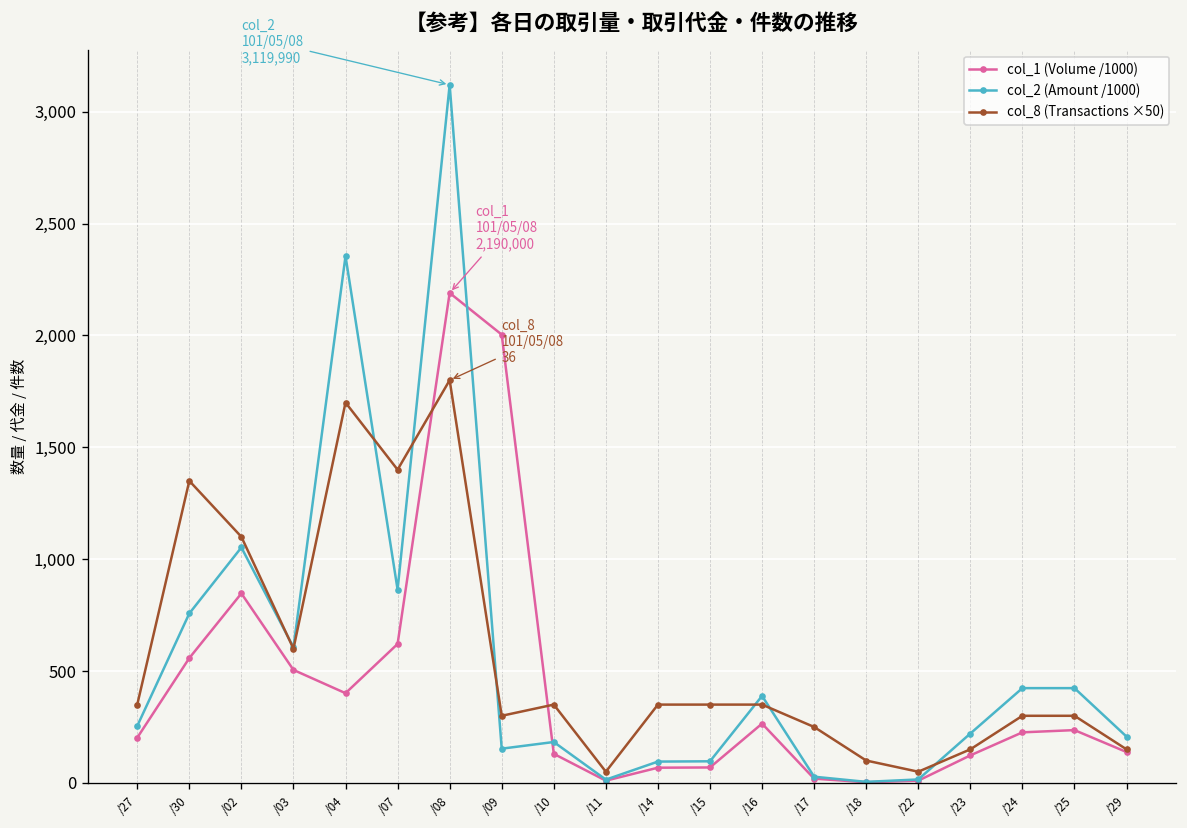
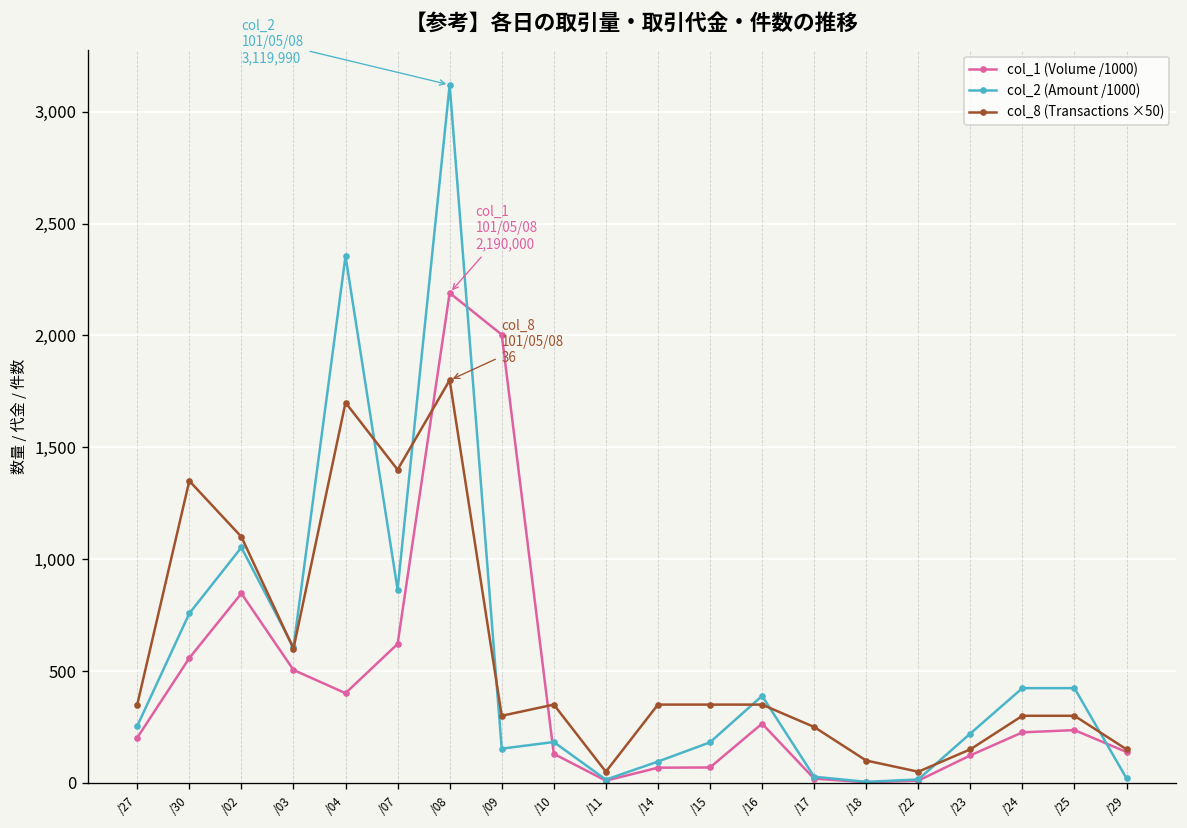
  {
    "col_1 (Volume /1000)": {
      "/27": "200",
      "/30": "560",
      "/02": "850",
      "/03": "510",
      "/04": "400",
      "/07": "620",
      "/10": "130",
      "/14": "70",
      "/15": "70",
      "/16": "270",
      "/23": "120",
      "/24": "230",
      "/25": "240"
    },
    "col_2 (Amount /1000)": {
      "/27": "250",
      "/30": "760",
      "/02": "1,050",
      "/04": "2,350",
      "/07": "860",
      "/09": "150",
      "/10": "180",
      "/14": "100",
-     "/15": "100",
+     "/15": "180",
      "/16": "390",
      "/23": "220",
      "/24": "420",
      "/25": "420",
-     "/29": "210"
+     "/29": "20"
    },
    "col_8 (Transactions ×50)": {
      "/27": "350",
      "/30": "1,350",
      "/02": "1,100",
      "/04": "1,700",
      "/07": "1,400",
      "/08": "1,800",
      "/09": "300",
      "/10": "350",
      "/11": "50",
      "/14": "350",
      "/15": "350",
      "/16": "350",
      "/17": "250",
      "/18": "100",
      "/22": "50",
      "/23": "150",
      "/24": "300",
      "/25": "300"
    }
  }
